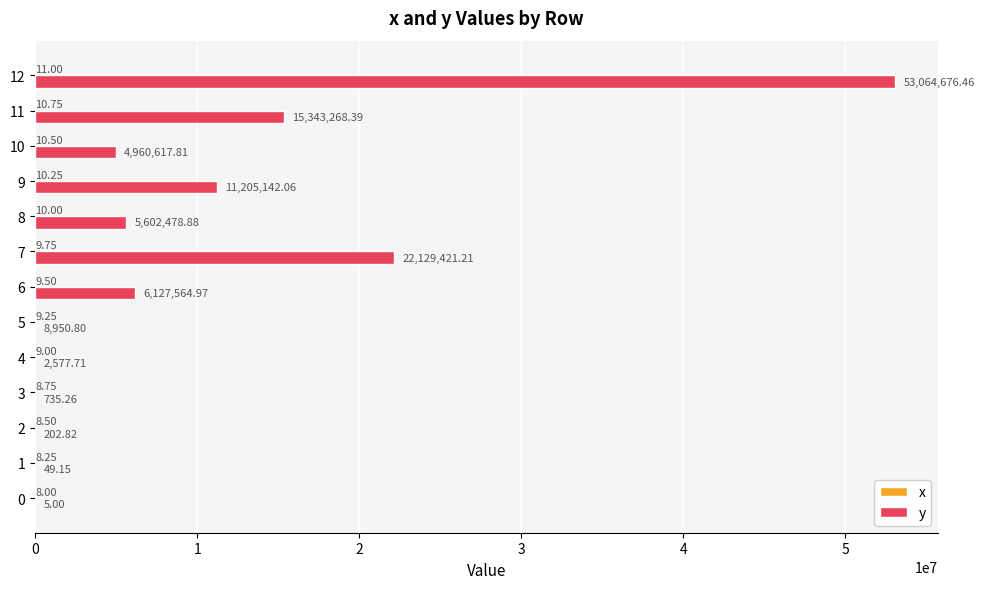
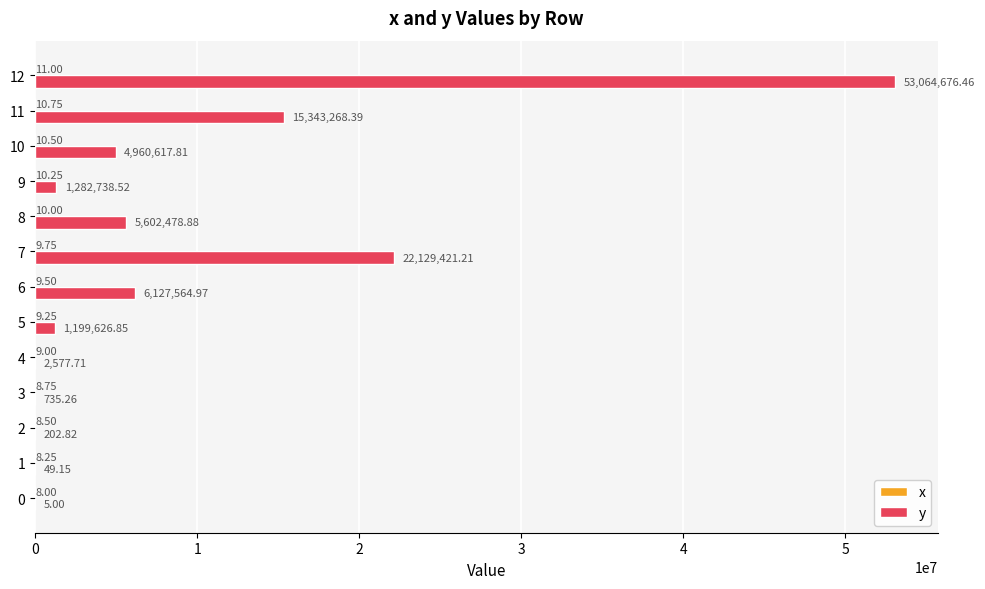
  {
    "x": {
      "12": "11.00",
      "11": "10.75",
      "10": "10.50",
      "9": "10.25",
      "8": "10.00",
      "7": "9.75",
      "6": "9.50",
      "5": "9.25",
      "4": "9.00",
      "3": "8.75",
      "2": "8.50",
      "1": "8.25",
      "0": "8.00"
    },
    "y": {
      "12": "53,064,676.46",
      "11": "15,343,268.39",
      "10": "4,960,617.81",
-     "9": "11,205,142.06",
+     "9": "1,282,738.52",
      "8": "5,602,478.88",
      "7": "22,129,421.21",
      "6": "6,127,564.97",
-     "5": "8,950.80",
+     "5": "1,199,626.85",
      "4": "2,577.71",
      "3": "735.26",
      "2": "202.82",
      "1": "49.15",
      "0": "5.00"
    }
  }
